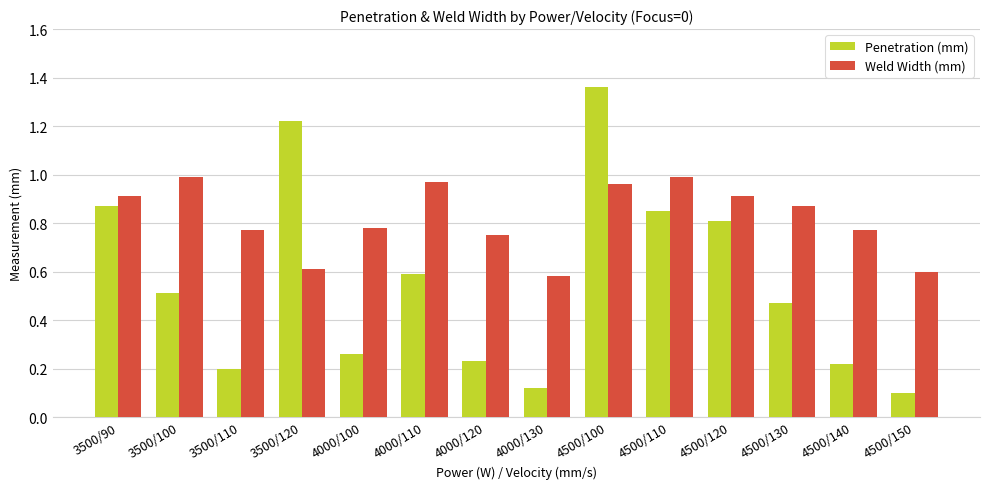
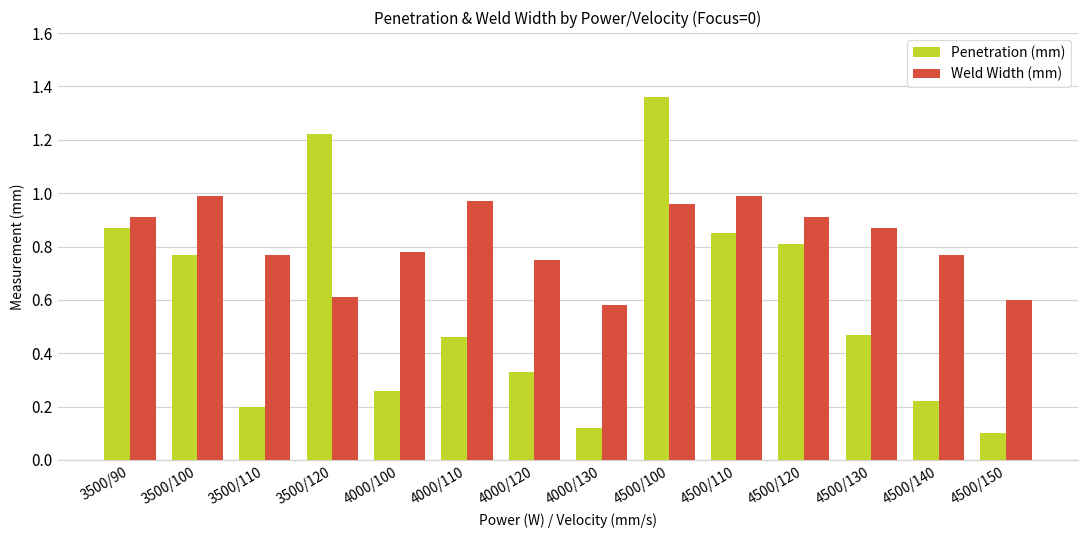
  {
    "Penetration (mm)": {
      "3500/90": 0.87,
-     "3500/100": 0.51,
+     "3500/100": 0.77,
      "3500/110": 0.20,
      "3500/120": 1.22,
      "4000/100": 0.26,
-     "4000/110": 0.59,
-     "4000/120": 0.23,
+     "4000/110": 0.46,
+     "4000/120": 0.33,
      "4000/130": 0.12,
      "4500/100": 1.36,
      "4500/110": 0.85,
      "4500/120": 0.81,
      "4500/130": 0.47,
      "4500/140": 0.22,
      "4500/150": 0.10
    },
    "Weld Width (mm)": {
      "3500/90": 0.91,
      "3500/100": 0.99,
      "3500/110": 0.77,
      "3500/120": 0.61,
      "4000/100": 0.78,
      "4000/110": 0.97,
      "4000/120": 0.75,
      "4000/130": 0.58,
      "4500/100": 0.96,
      "4500/110": 0.99,
      "4500/120": 0.91,
      "4500/130": 0.87,
      "4500/140": 0.77,
      "4500/150": 0.60
    }
  }
